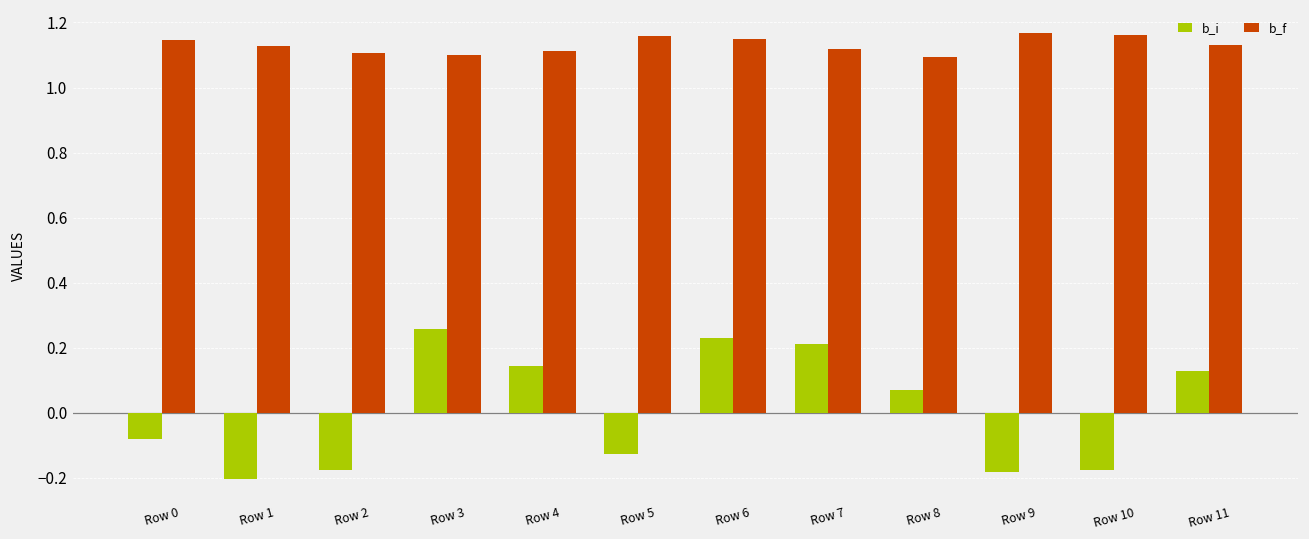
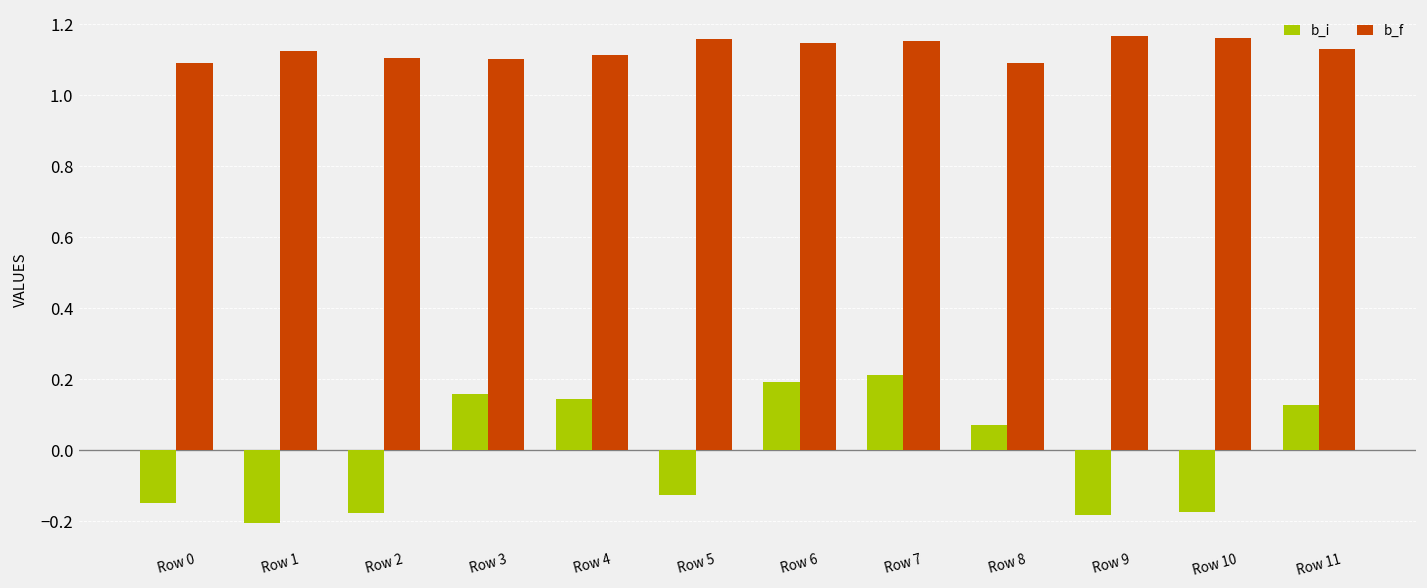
  {
    "b_i": {
-     "Row 0": -0.08,
+     "Row 0": -0.15,
      "Row 1": -0.20,
      "Row 2": -0.18,
-     "Row 3": 0.26,
+     "Row 3": 0.16,
      "Row 4": 0.14,
      "Row 5": -0.13,
-     "Row 6": 0.23,
+     "Row 6": 0.19,
      "Row 7": 0.21,
      "Row 8": 0.07,
      "Row 9": -0.18,
      "Row 10": -0.17,
      "Row 11": 0.13
    },
    "b_f": {
-     "Row 0": 1.15,
+     "Row 0": 1.09,
      "Row 1": 1.13,
      "Row 2": 1.11,
      "Row 3": 1.10,
      "Row 4": 1.11,
      "Row 5": 1.16,
      "Row 6": 1.15,
-     "Row 7": 1.12,
+     "Row 7": 1.15,
      "Row 8": 1.09,
      "Row 9": 1.17,
      "Row 10": 1.16,
      "Row 11": 1.13
    }
  }
